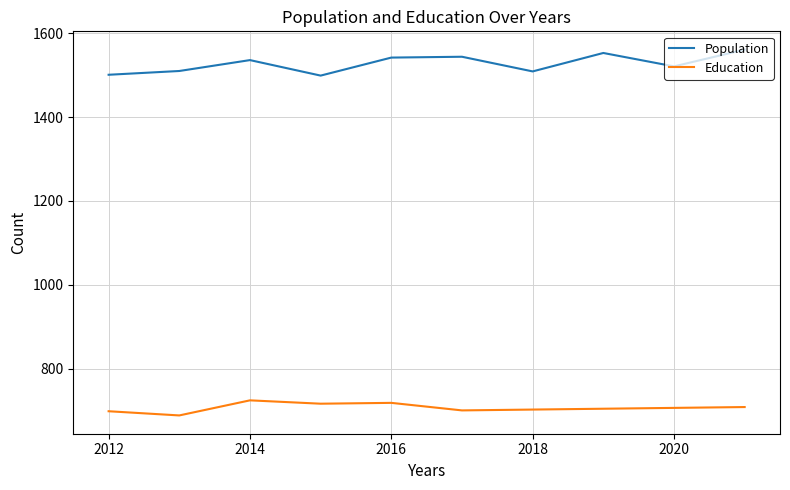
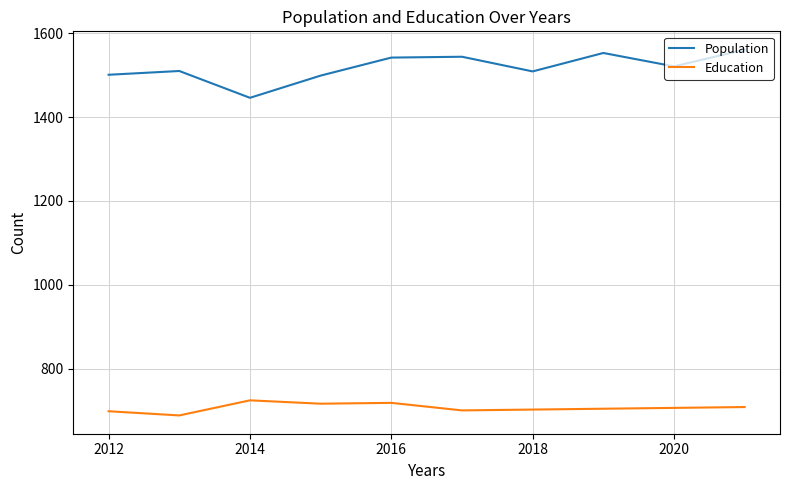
  {
    "Population": {
      "2012": 1500,
-     "2014": 1540,
+     "2014": 1450,
      "2016": 1540,
      "2018": 1510
    },
    "Education": {
      "2012": 700,
      "2014": 720,
      "2016": 720,
      "2018": 700,
      "2020": 710
    }
  }
